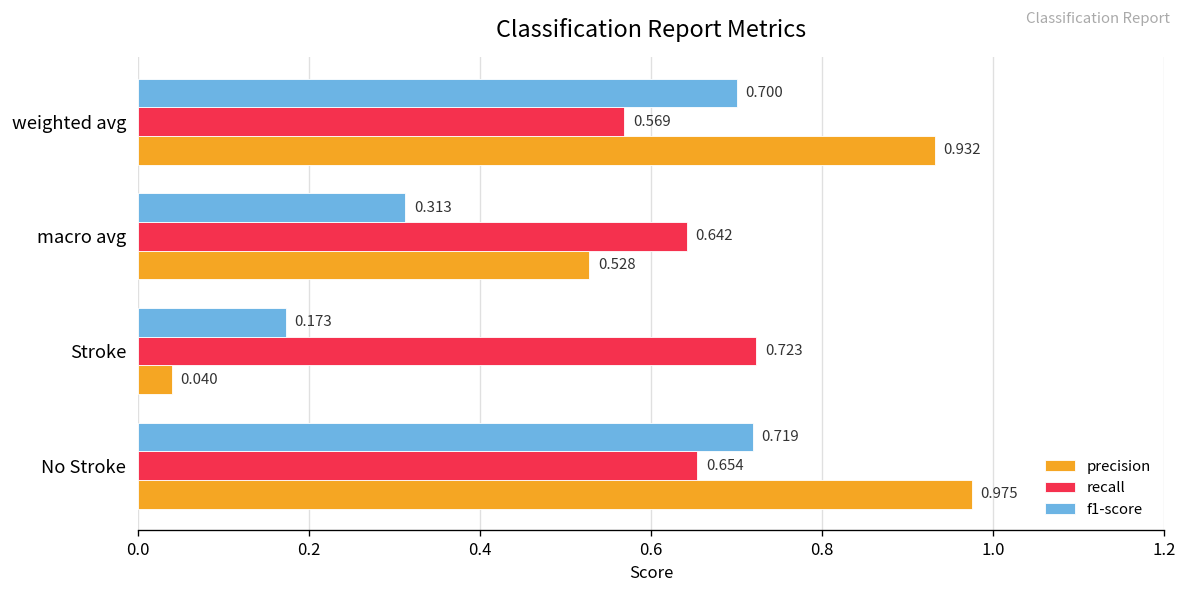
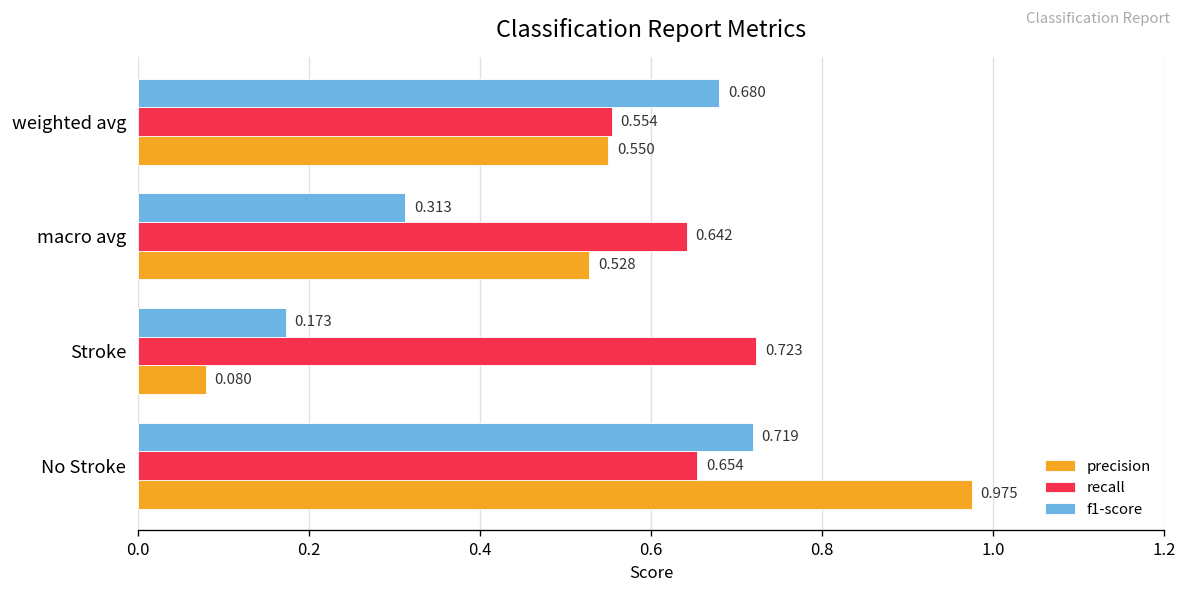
  {
    "precision": {
-     "weighted avg": 0.932,
+     "weighted avg": 0.550,
      "macro avg": 0.528,
-     "Stroke": 0.040,
+     "Stroke": 0.080,
      "No Stroke": 0.975
    },
    "recall": {
-     "weighted avg": 0.569,
+     "weighted avg": 0.554,
      "macro avg": 0.642,
      "Stroke": 0.723,
      "No Stroke": 0.654
    },
    "f1-score": {
-     "weighted avg": 0.700,
+     "weighted avg": 0.680,
      "macro avg": 0.313,
      "Stroke": 0.173,
      "No Stroke": 0.719
    }
  }
